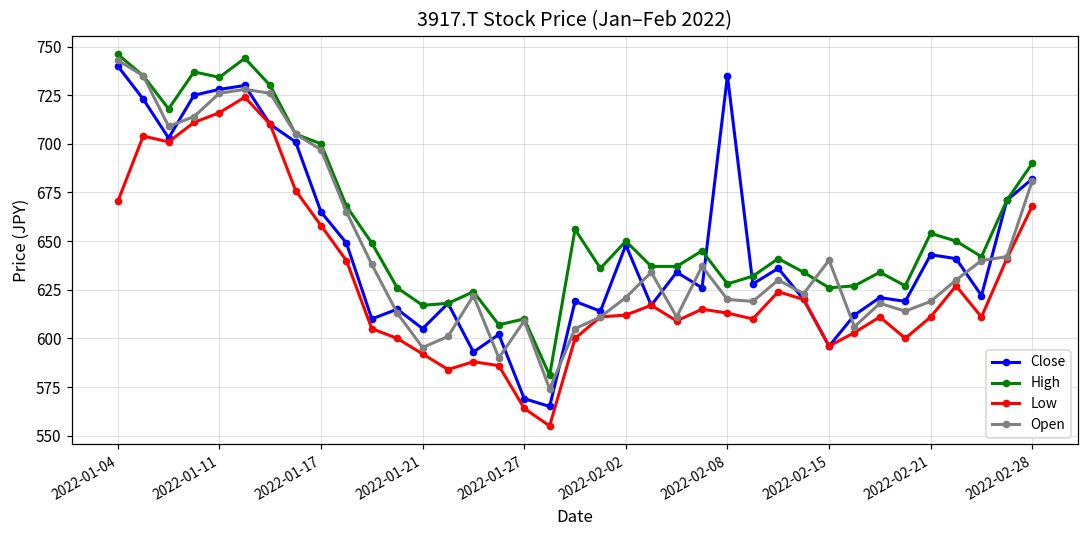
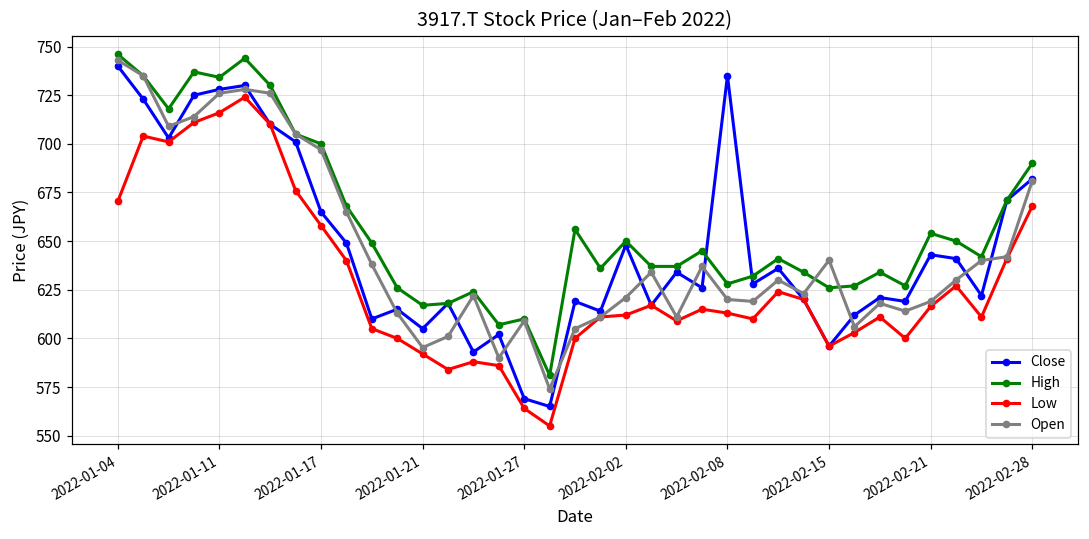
  {
    "Close": {
      "2022-01-04": 740,
      "2022-01-11": 728,
      "2022-01-17": 665,
      "2022-01-21": 605,
      "2022-01-27": 569,
      "2022-02-02": 648,
      "2022-02-08": 735,
      "2022-02-21": 643
    },
    "High": {
      "2022-01-04": 746,
      "2022-01-11": 734,
      "2022-01-17": 700,
      "2022-01-21": 617,
      "2022-02-02": 650,
      "2022-02-08": 628,
      "2022-02-15": 626,
      "2022-02-21": 654,
      "2022-02-28": 690
    },
    "Low": {
      "2022-01-04": 670,
      "2022-01-11": 716,
      "2022-01-17": 658,
      "2022-01-21": 592,
      "2022-01-27": 564,
      "2022-02-02": 612,
      "2022-02-08": 613,
-     "2022-02-21": 611,
+     "2022-02-21": 616,
      "2022-02-28": 668
    },
    "Open": {
      "2022-01-04": 743,
      "2022-01-11": 726,
      "2022-01-17": 697,
      "2022-01-21": 595,
      "2022-02-02": 621,
      "2022-02-08": 620,
      "2022-02-15": 640,
      "2022-02-21": 619
    }
  }
